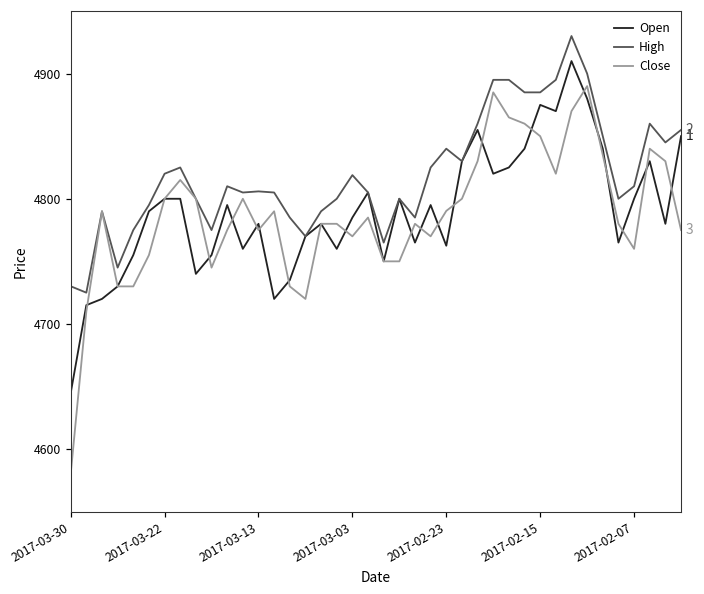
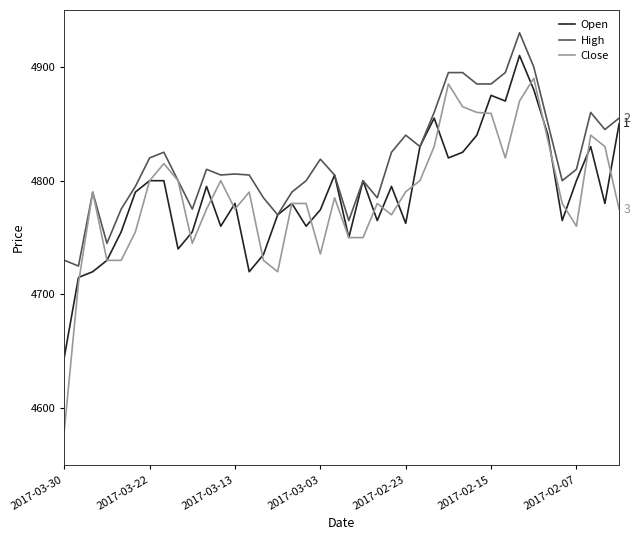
  {
    "Open": {
      "2017-03-30": 4645,
      "2017-03-13": 4780,
-     "2017-03-03": 4785,
+     "2017-03-03": 4774,
      "2017-02-23": 4763,
      "2017-02-15": 4875,
      "2017-02-07": 4800
    },
    "High": {
      "2017-03-30": 4730,
      "2017-03-22": 4820,
      "2017-03-13": 4806,
      "2017-03-03": 4819,
      "2017-02-23": 4840,
      "2017-02-15": 4885,
      "2017-02-07": 4810
    },
    "Close": {
      "2017-03-30": 4580,
      "2017-03-13": 4775,
-     "2017-03-03": 4770,
+     "2017-03-03": 4736,
      "2017-02-23": 4790,
-     "2017-02-15": 4850,
+     "2017-02-15": 4859,
      "2017-02-07": 4760
    }
  }
